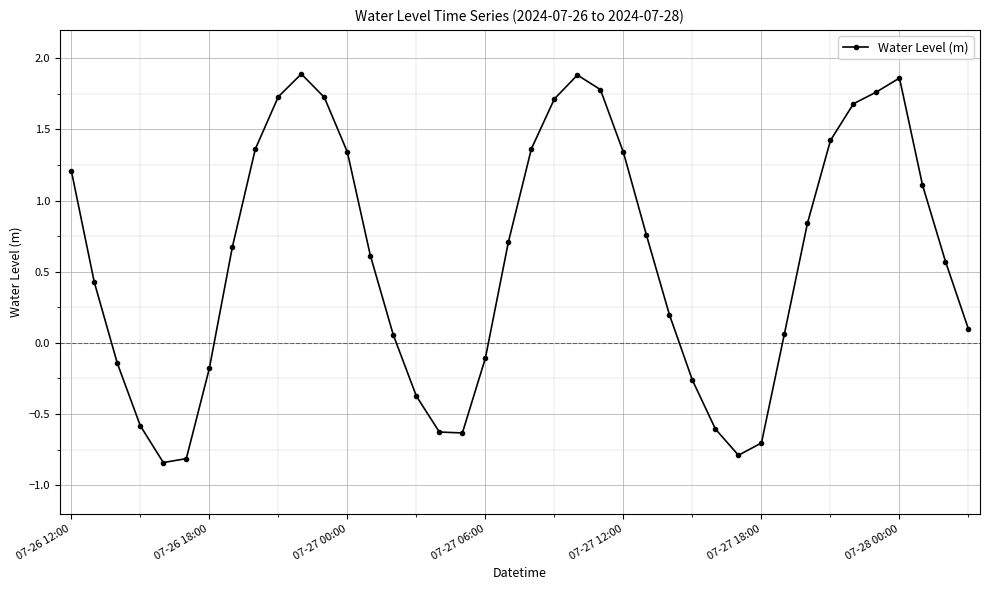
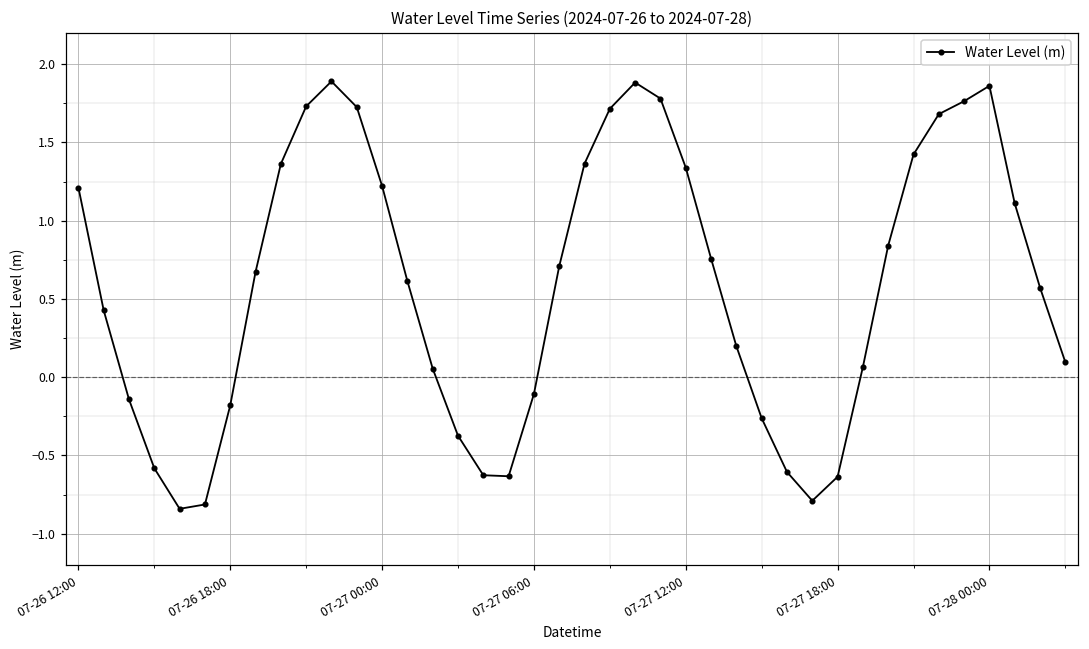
  {
    "07-26 12:00": 1.21,
    "07-26 18:00": -0.18,
-   "07-27 00:00": 1.34,
+   "07-27 00:00": 1.22,
    "07-27 06:00": -0.11,
    "07-27 12:00": 1.34,
-   "07-27 18:00": -0.70,
+   "07-27 18:00": -0.64,
    "07-28 00:00": 1.86
  }
